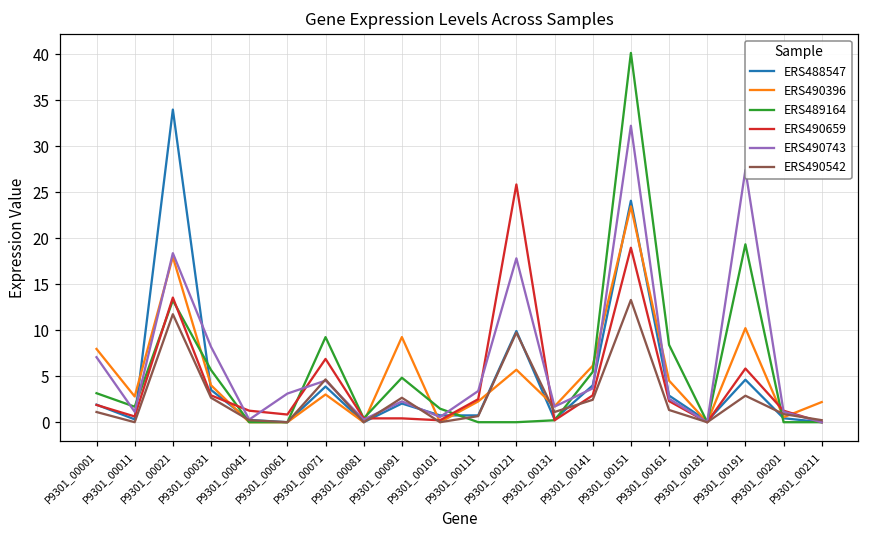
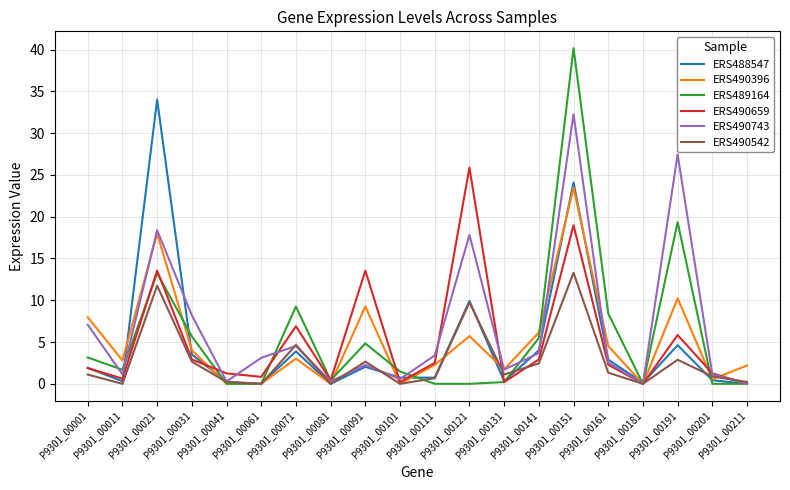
  {
    "ERS488547": {
      "P9301_00011": 0,
      "P9301_00021": 34,
      "P9301_00031": 4,
      "P9301_00071": 4,
      "P9301_00141": 4,
      "P9301_00151": 24,
      "P9301_00161": 3,
      "P9301_00191": 5
    },
    "ERS490396": {
      "P9301_00001": 8,
      "P9301_00011": 3,
      "P9301_00021": 18,
      "P9301_00031": 4,
      "P9301_00071": 3,
      "P9301_00091": 9,
      "P9301_00121": 6,
      "P9301_00141": 6,
      "P9301_00151": 23,
      "P9301_00161": 5,
      "P9301_00191": 10,
      "P9301_00211": 2
    },
    "ERS489164": {
      "P9301_00001": 3,
      "P9301_00011": 2,
      "P9301_00021": 13,
      "P9301_00031": 6,
      "P9301_00071": 9,
      "P9301_00091": 5,
      "P9301_00101": 1,
      "P9301_00111": 0,
      "P9301_00121": 0,
      "P9301_00141": 5,
      "P9301_00151": 40,
      "P9301_00161": 8,
      "P9301_00191": 19,
      "P9301_00201": 0
    },
    "ERS490659": {
      "P9301_00011": 1,
      "P9301_00021": 14,
      "P9301_00041": 1,
      "P9301_00061": 1,
      "P9301_00071": 7,
-     "P9301_00091": 0,
+     "P9301_00091": 14,
      "P9301_00121": 26,
      "P9301_00141": 3,
      "P9301_00151": 19,
      "P9301_00191": 6
    },
    "ERS490743": {
      "P9301_00001": 7,
      "P9301_00011": 1,
      "P9301_00021": 18,
      "P9301_00031": 8,
      "P9301_00061": 3,
      "P9301_00111": 3,
      "P9301_00121": 18,
      "P9301_00141": 4,
      "P9301_00151": 32,
      "P9301_00191": 27
    },
    "ERS490542": {
      "P9301_00001": 1,
      "P9301_00011": 0,
      "P9301_00021": 12,
      "P9301_00091": 3,
      "P9301_00131": 1,
      "P9301_00141": 2,
      "P9301_00151": 13,
      "P9301_00161": 1,
      "P9301_00191": 3
    }
  }
